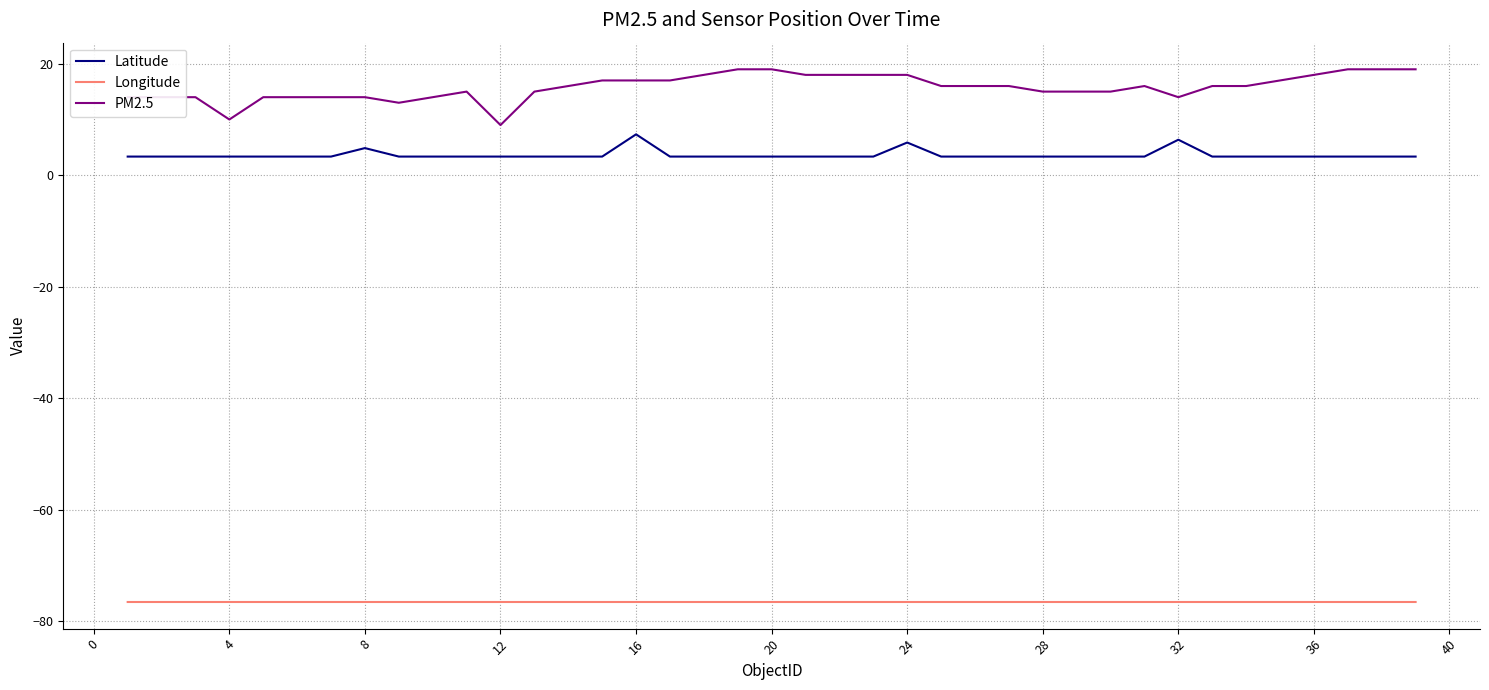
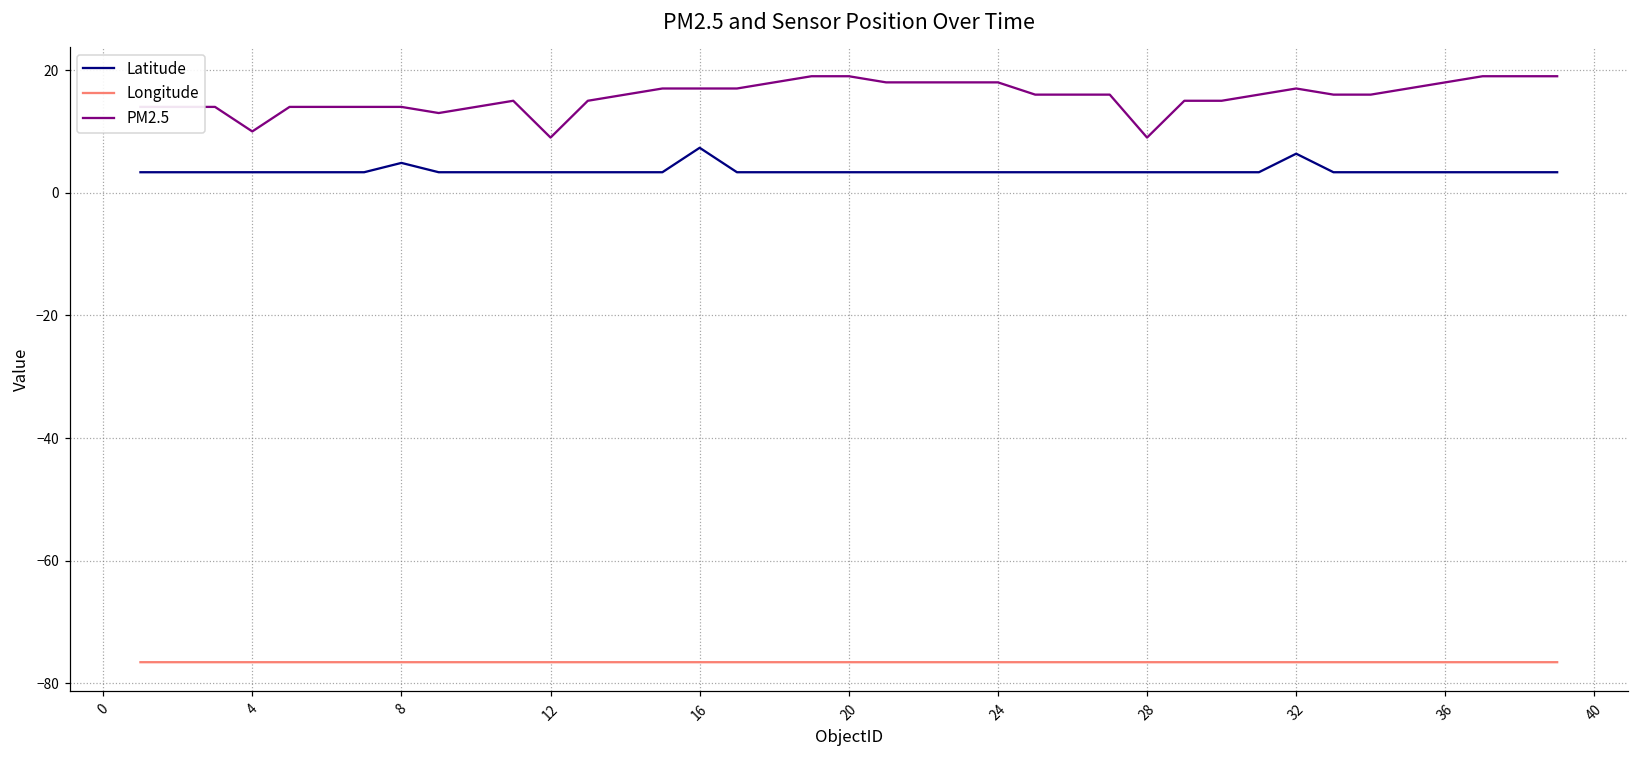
  {
    "Latitude": {
      "4": 3,
      "8": 5,
      "12": 3,
      "16": 7,
      "20": 3,
-     "24": 6,
+     "24": 3,
      "28": 3,
      "32": 6,
      "36": 3
    },
    "Longitude": {
      "4": -77,
      "8": -77,
      "12": -77,
      "16": -77,
      "20": -77,
      "24": -77,
      "28": -77,
      "32": -77,
      "36": -77
    },
    "PM2.5": {
      "4": 10,
      "8": 14,
      "12": 9,
      "16": 17,
      "20": 19,
      "24": 18,
-     "28": 15,
-     "32": 14,
+     "28": 9,
+     "32": 17,
      "36": 18
    }
  }
